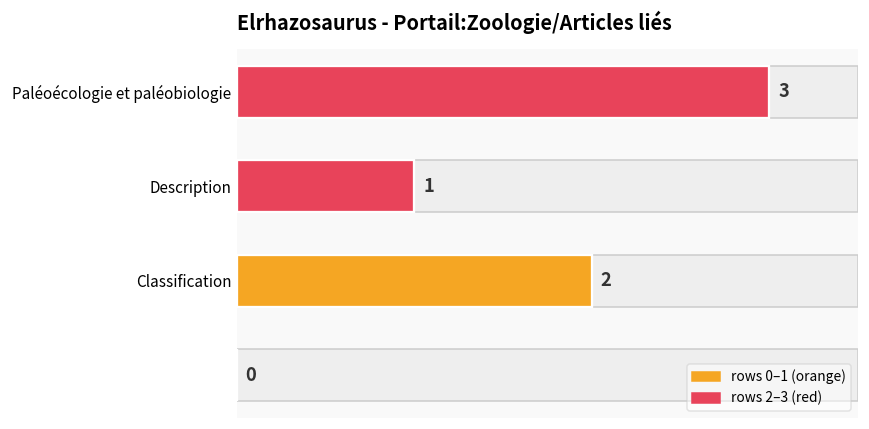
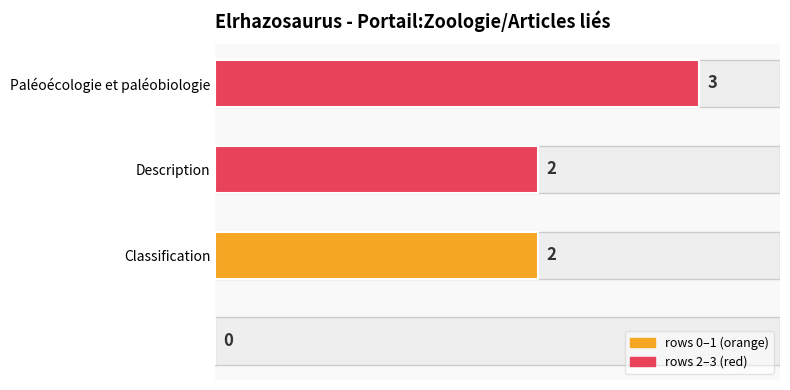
  {
    "Paléoécologie et paléobiologie": 3,
-   "Description": 1,
+   "Description": 2,
    "Classification": 2
  }
